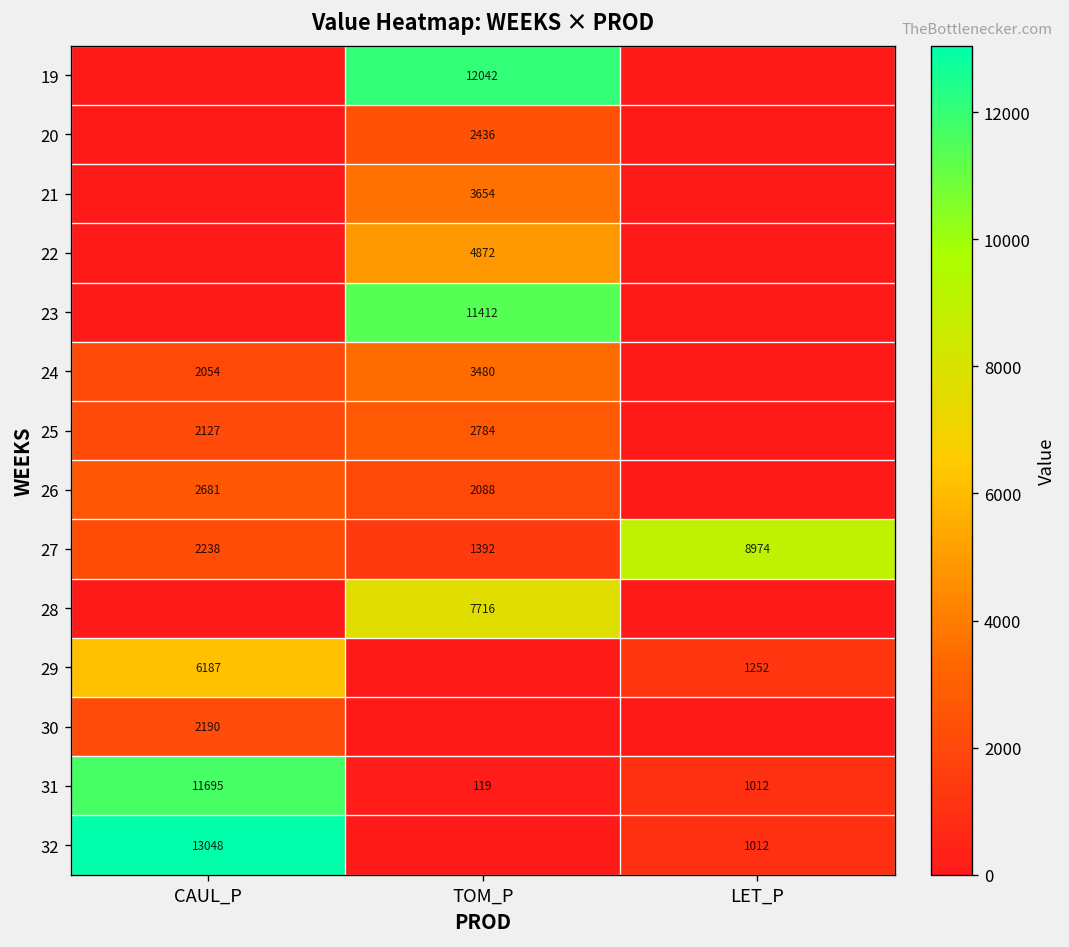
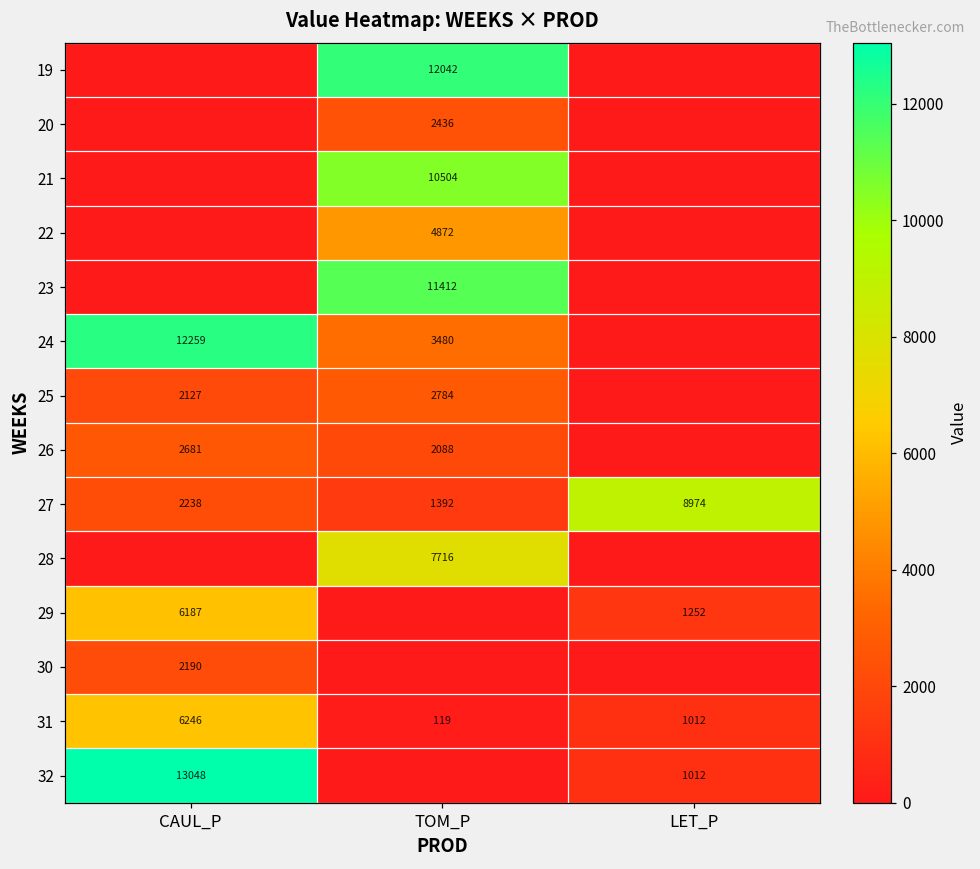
  {
    "19": {
      "TOM_P": 12042
    },
    "20": {
      "TOM_P": 2436
    },
    "21": {
-     "TOM_P": 3654
+     "TOM_P": 10504
    },
    "22": {
      "TOM_P": 4872
    },
    "23": {
      "TOM_P": 11412
    },
    "24": {
-     "CAUL_P": 2054,
+     "CAUL_P": 12259,
      "TOM_P": 3480
    },
    "25": {
      "CAUL_P": 2127,
      "TOM_P": 2784
    },
    "26": {
      "CAUL_P": 2681,
      "TOM_P": 2088
    },
    "27": {
      "CAUL_P": 2238,
      "TOM_P": 1392,
      "LET_P": 8974
    },
    "28": {
      "TOM_P": 7716
    },
    "29": {
      "CAUL_P": 6187,
      "LET_P": 1252
    },
    "30": {
      "CAUL_P": 2190
    },
    "31": {
-     "CAUL_P": 11695,
+     "CAUL_P": 6246,
      "TOM_P": 119,
      "LET_P": 1012
    },
    "32": {
      "CAUL_P": 13048,
      "LET_P": 1012
    }
  }
